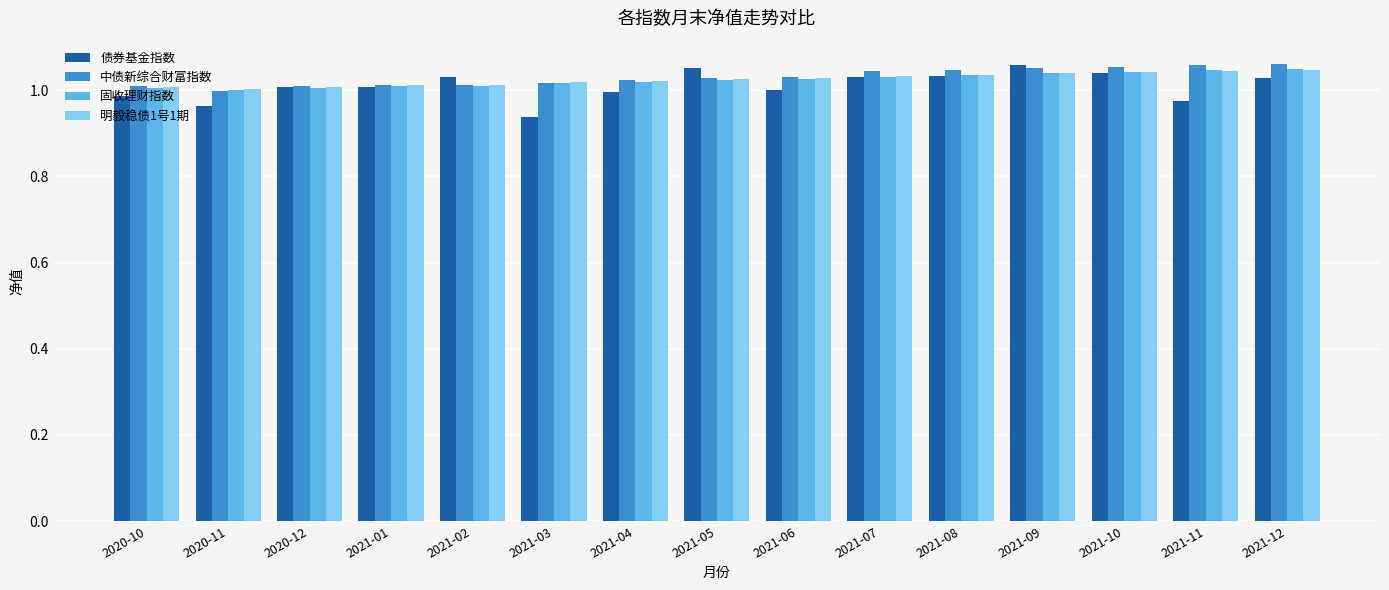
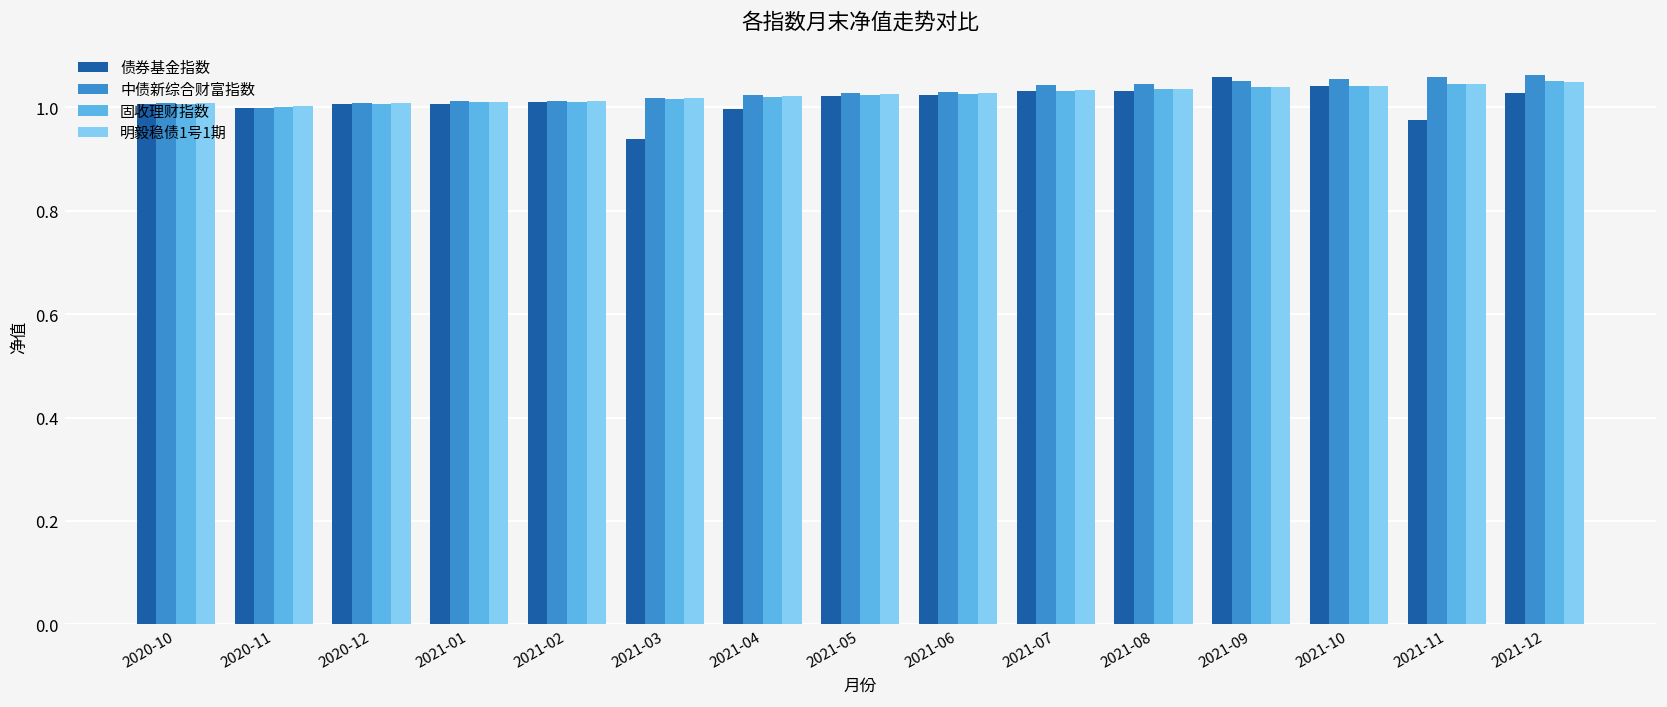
  {
    "债券基金指数": {
-     "2020-10": 0.99,
-     "2020-11": 0.96,
+     "2020-10": 1.01,
+     "2020-11": 1.00,
      "2020-12": 1.01,
      "2021-01": 1.01,
-     "2021-02": 1.03,
+     "2021-02": 1.01,
      "2021-03": 0.94,
      "2021-04": 1.00,
-     "2021-05": 1.05,
-     "2021-06": 1.00,
+     "2021-05": 1.02,
+     "2021-06": 1.02,
      "2021-07": 1.03,
      "2021-08": 1.03,
      "2021-09": 1.06,
      "2021-10": 1.04,
      "2021-11": 0.98,
      "2021-12": 1.03
    }
  }
